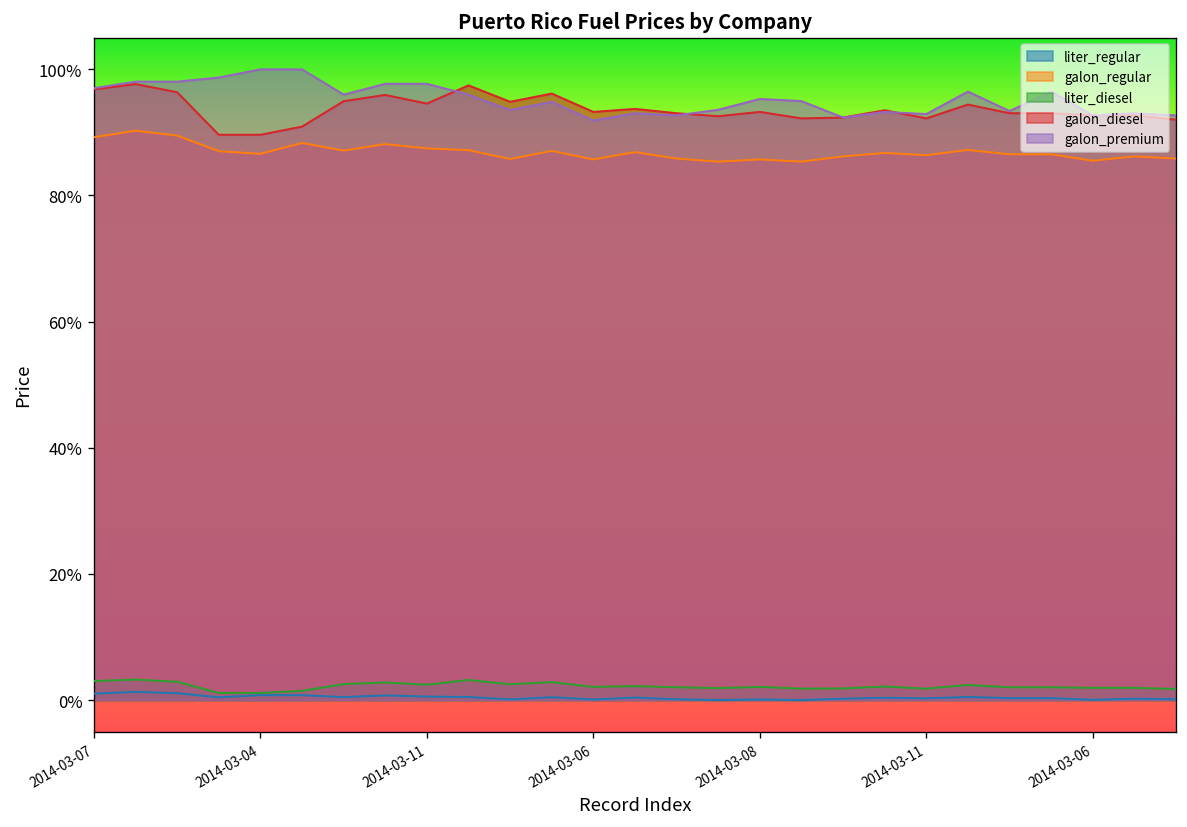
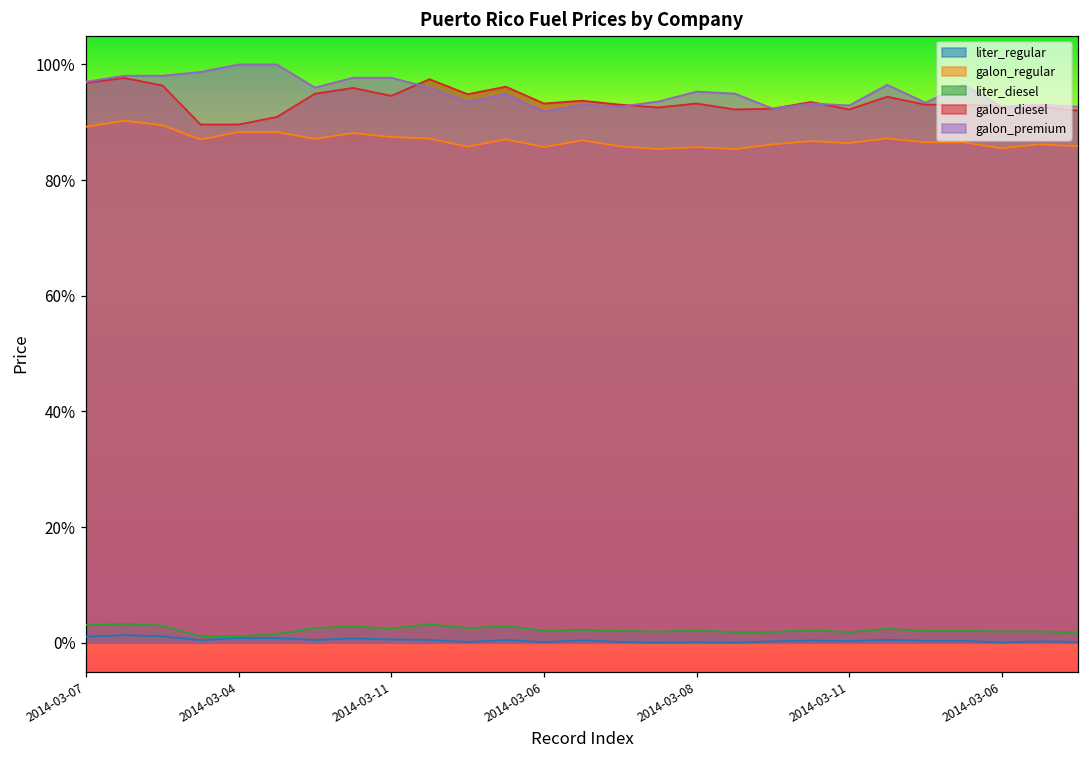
  {
    "galon_regular": {
-     "2014-03-04": "87%"
+     "2014-03-04": "88%"
    },
    "galon_diesel": {
      "2014-03-04": "90%"
    },
    "galon_premium": {
      "2014-03-04": "100%"
    }
  }
